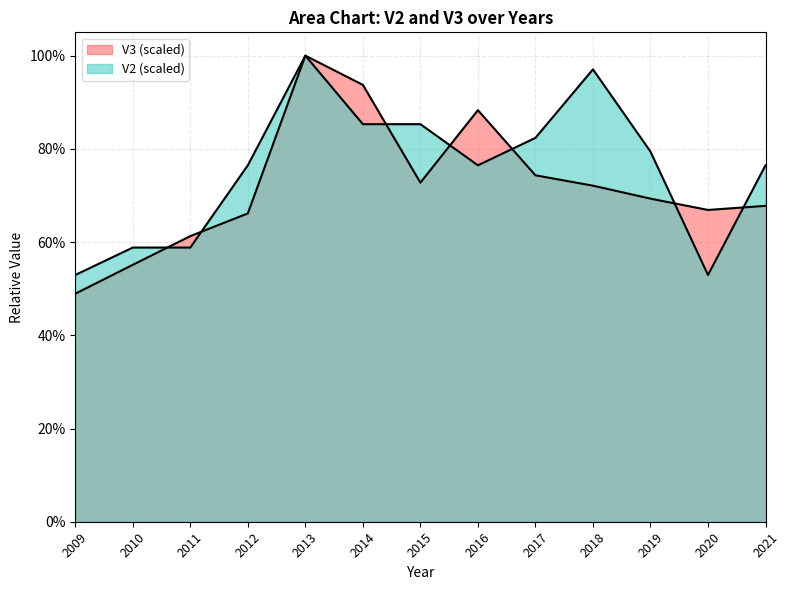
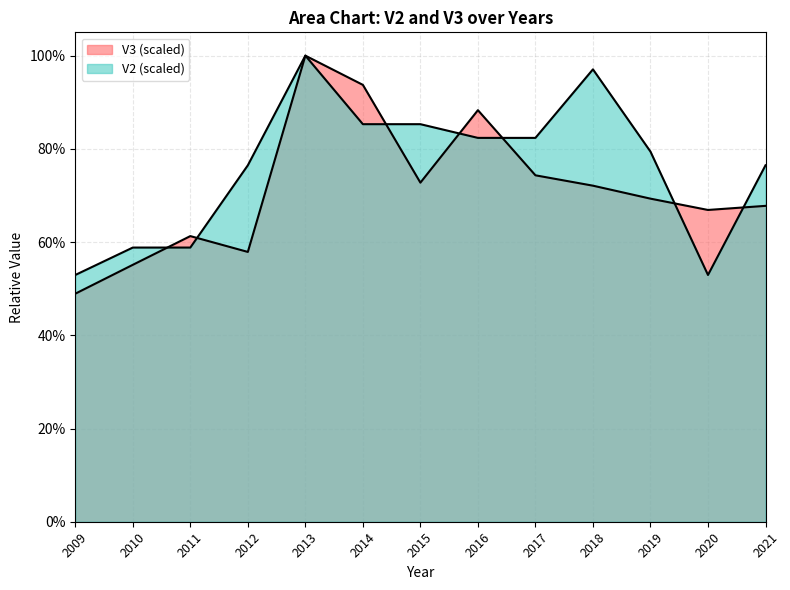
  {
    "V3 (scaled)": {
      "2009": "49%",
      "2010": "55%",
      "2011": "61%",
-     "2012": "66%",
+     "2012": "58%",
      "2014": "94%",
      "2015": "73%",
      "2016": "88%",
      "2017": "74%",
      "2018": "72%",
      "2019": "69%",
      "2020": "67%",
      "2021": "68%"
    },
    "V2 (scaled)": {
      "2009": "53%",
      "2010": "59%",
      "2011": "59%",
      "2012": "76%",
      "2014": "85%",
      "2015": "85%",
-     "2016": "76%",
+     "2016": "82%",
      "2017": "82%",
      "2018": "97%",
      "2019": "79%",
      "2020": "53%",
      "2021": "76%"
    }
  }
